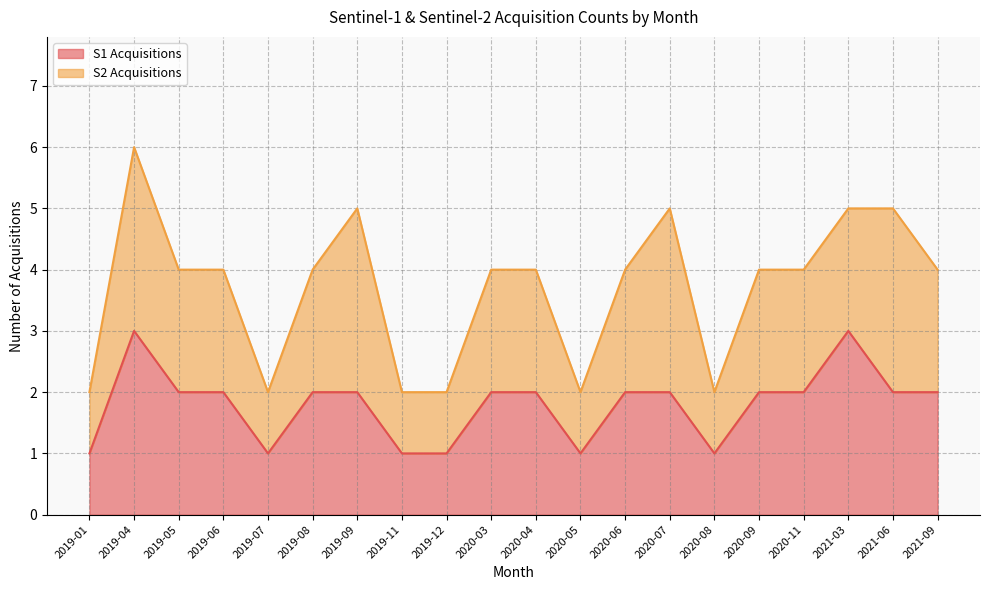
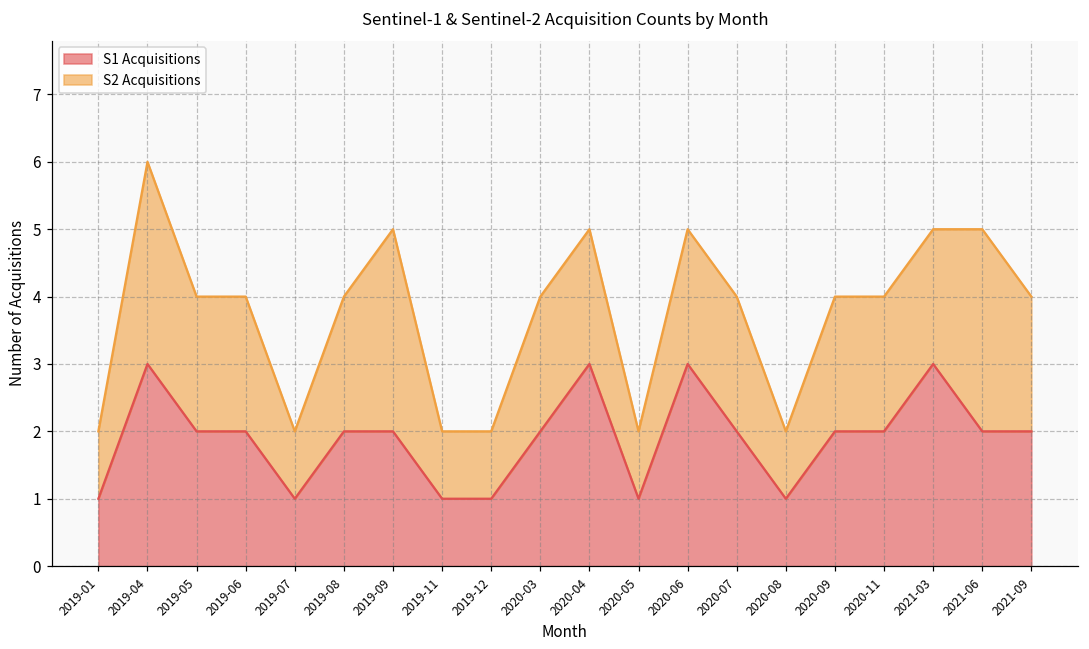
  {
    "S1 Acquisitions": {
      "2019-01": 1,
      "2019-04": 3,
      "2019-05": 2,
      "2019-06": 2,
      "2019-07": 1,
      "2019-08": 2,
      "2019-09": 2,
      "2019-11": 1,
      "2019-12": 1,
      "2020-03": 2,
-     "2020-04": 2,
+     "2020-04": 3,
      "2020-05": 1,
-     "2020-06": 2,
+     "2020-06": 3,
      "2020-07": 2,
      "2020-08": 1,
      "2020-09": 2,
      "2020-11": 2,
      "2021-03": 3,
      "2021-06": 2,
      "2021-09": 2
    },
    "S2 Acquisitions": {
      "2019-01": 1,
      "2019-04": 3,
      "2019-05": 2,
      "2019-06": 2,
      "2019-07": 1,
      "2019-08": 2,
      "2019-09": 3,
      "2019-11": 1,
      "2019-12": 1,
      "2020-03": 2,
      "2020-04": 2,
      "2020-05": 1,
      "2020-06": 2,
-     "2020-07": 3,
+     "2020-07": 2,
      "2020-08": 1,
      "2020-09": 2,
      "2020-11": 2,
      "2021-03": 2,
      "2021-06": 3,
      "2021-09": 2
    }
  }
